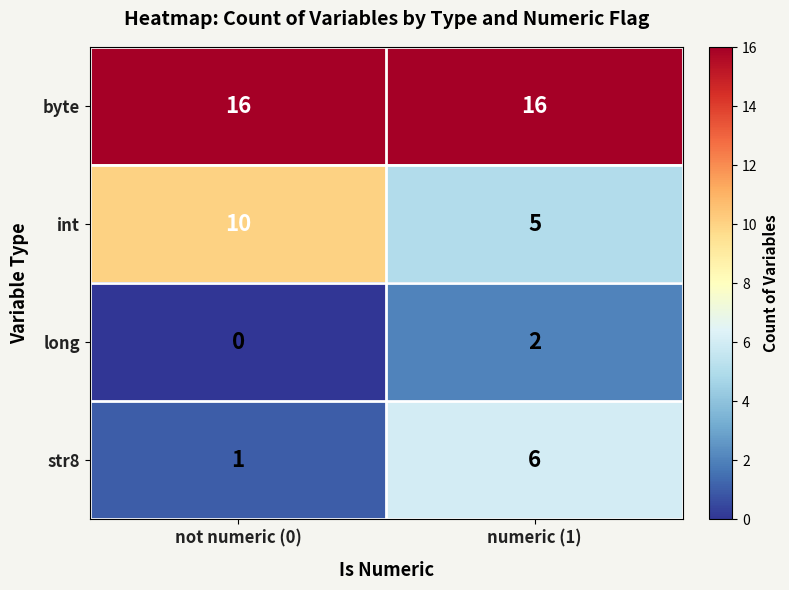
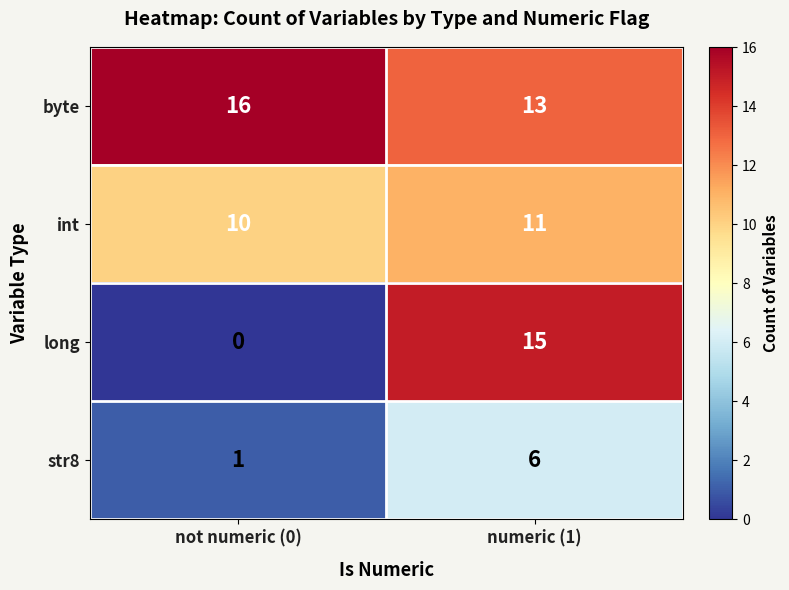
  {
    "byte": {
      "not numeric (0)": 16,
-     "numeric (1)": 16
+     "numeric (1)": 13
    },
    "int": {
      "not numeric (0)": 10,
-     "numeric (1)": 5
+     "numeric (1)": 11
    },
    "long": {
      "not numeric (0)": 0,
-     "numeric (1)": 2
+     "numeric (1)": 15
    },
    "str8": {
      "not numeric (0)": 1,
      "numeric (1)": 6
    }
  }
